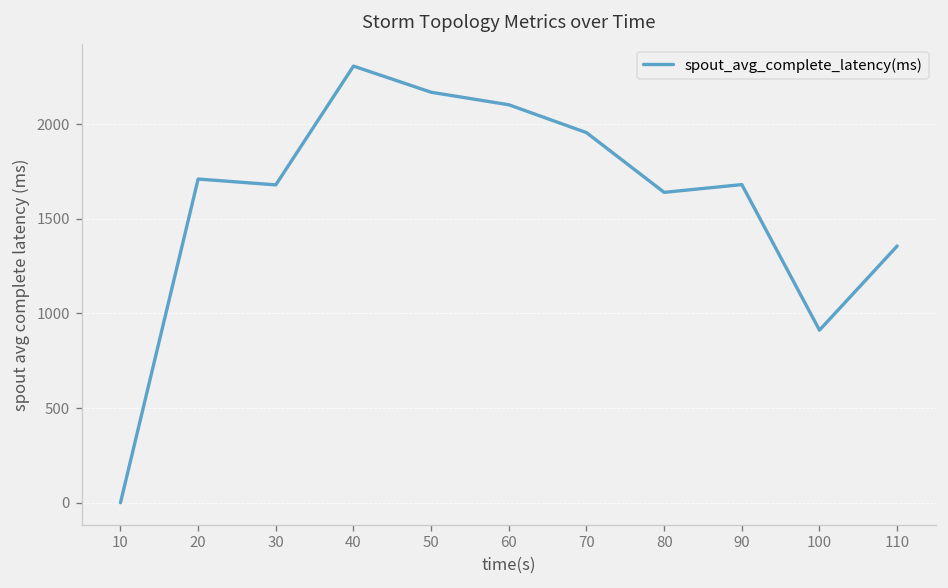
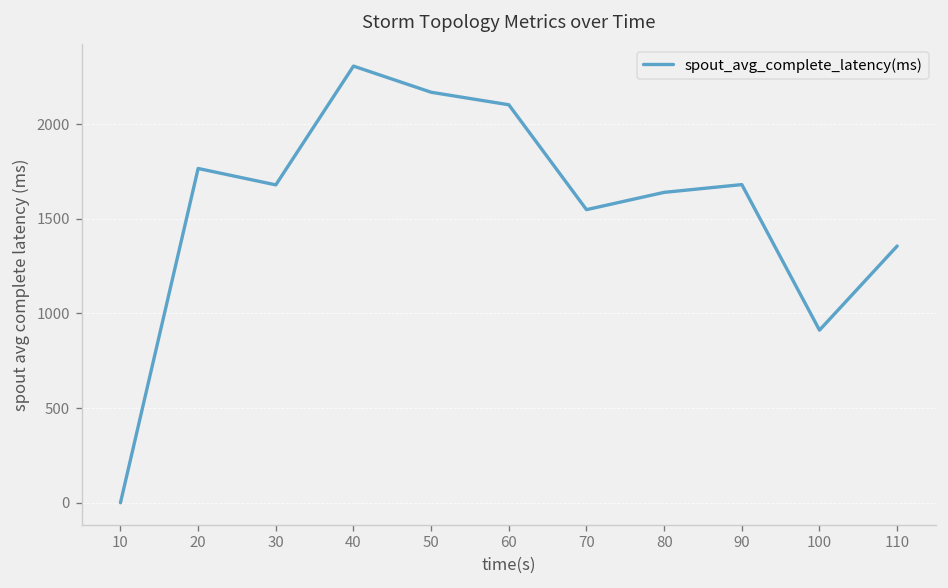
  {
    "10": 0,
-   "20": 1710,
+   "20": 1770,
    "30": 1680,
    "40": 2310,
    "50": 2170,
    "60": 2100,
-   "70": 1950,
+   "70": 1550,
    "80": 1640,
    "90": 1680,
    "100": 910,
    "110": 1360
  }
